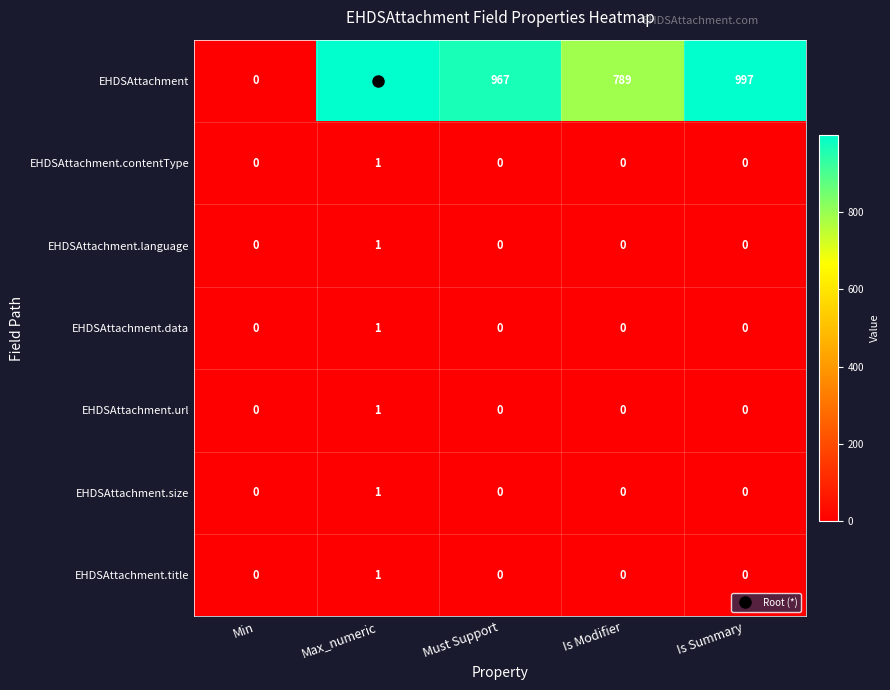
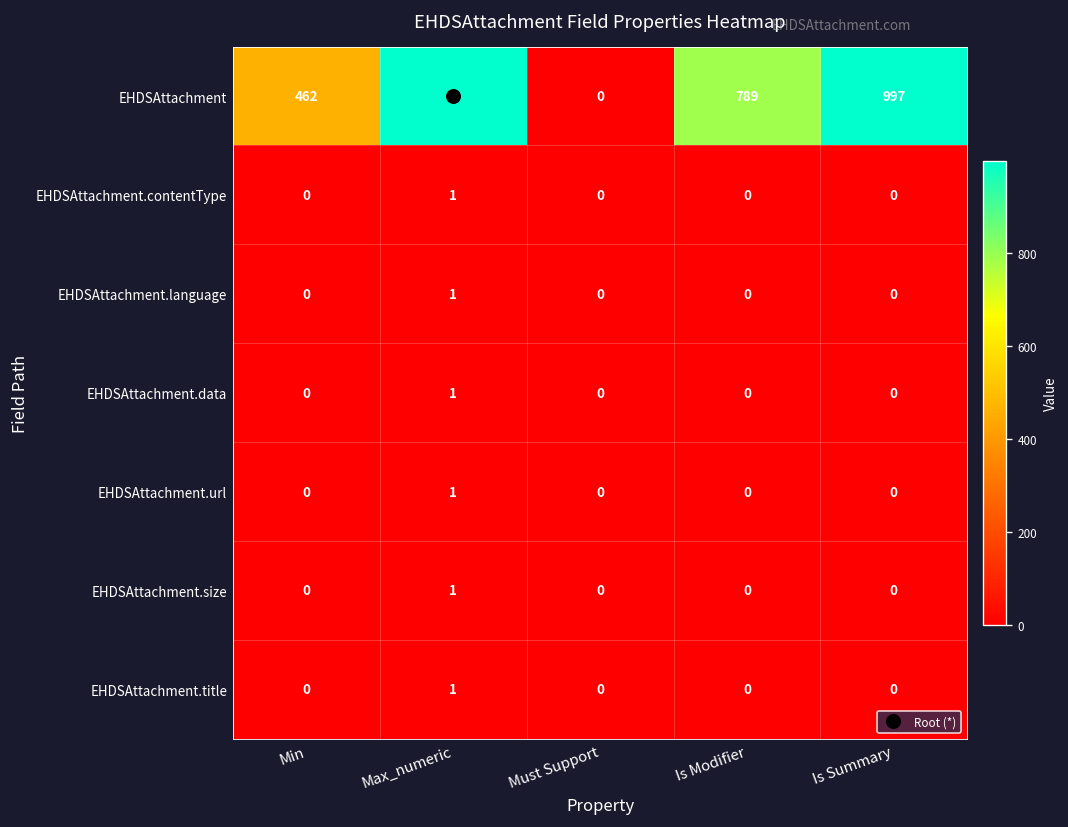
  {
    "EHDSAttachment": {
-     "Min": 0,
-     "Must Support": 967,
+     "Min": 462,
+     "Must Support": 0,
      "Is Modifier": 789,
      "Is Summary": 997
    },
    "EHDSAttachment.contentType": {
      "Min": 0,
      "Max_numeric": 1,
      "Must Support": 0,
      "Is Modifier": 0,
      "Is Summary": 0
    },
    "EHDSAttachment.language": {
      "Min": 0,
      "Max_numeric": 1,
      "Must Support": 0,
      "Is Modifier": 0,
      "Is Summary": 0
    },
    "EHDSAttachment.data": {
      "Min": 0,
      "Max_numeric": 1,
      "Must Support": 0,
      "Is Modifier": 0,
      "Is Summary": 0
    },
    "EHDSAttachment.url": {
      "Min": 0,
      "Max_numeric": 1,
      "Must Support": 0,
      "Is Modifier": 0,
      "Is Summary": 0
    },
    "EHDSAttachment.size": {
      "Min": 0,
      "Max_numeric": 1,
      "Must Support": 0,
      "Is Modifier": 0,
      "Is Summary": 0
    },
    "EHDSAttachment.title": {
      "Min": 0,
      "Max_numeric": 1,
      "Must Support": 0,
      "Is Modifier": 0,
      "Is Summary": 0
    }
  }
